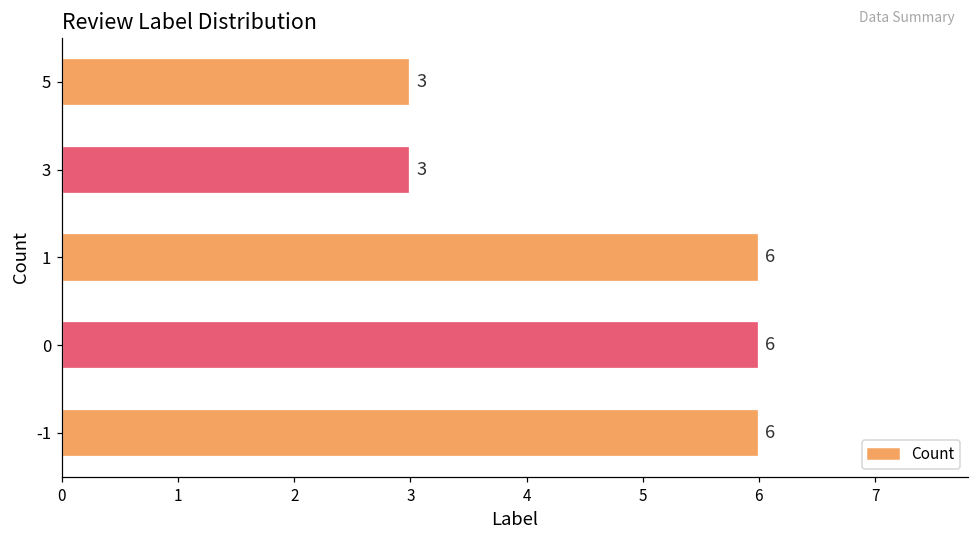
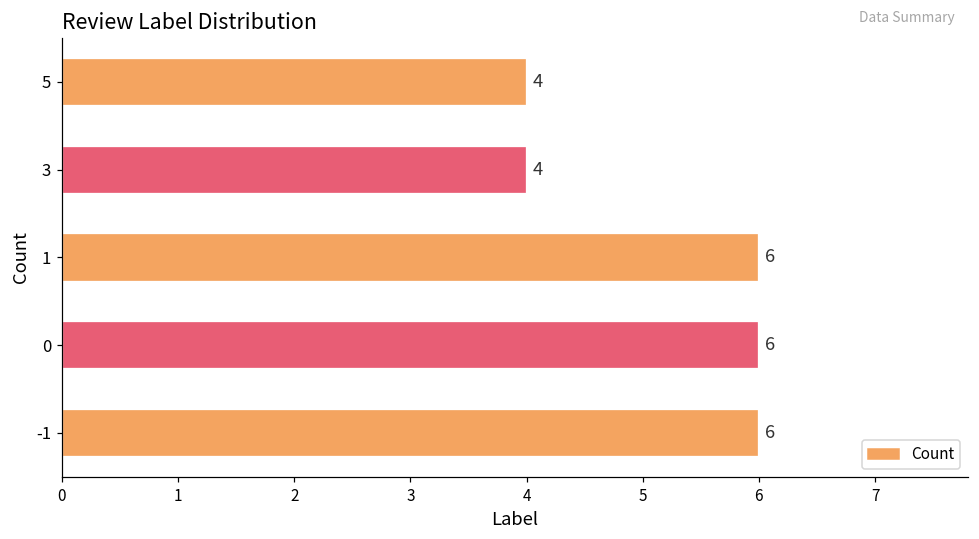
  {
-   "5": 3,
-   "3": 3,
+   "5": 4,
+   "3": 4,
    "1": 6,
    "0": 6,
    "-1": 6
  }
